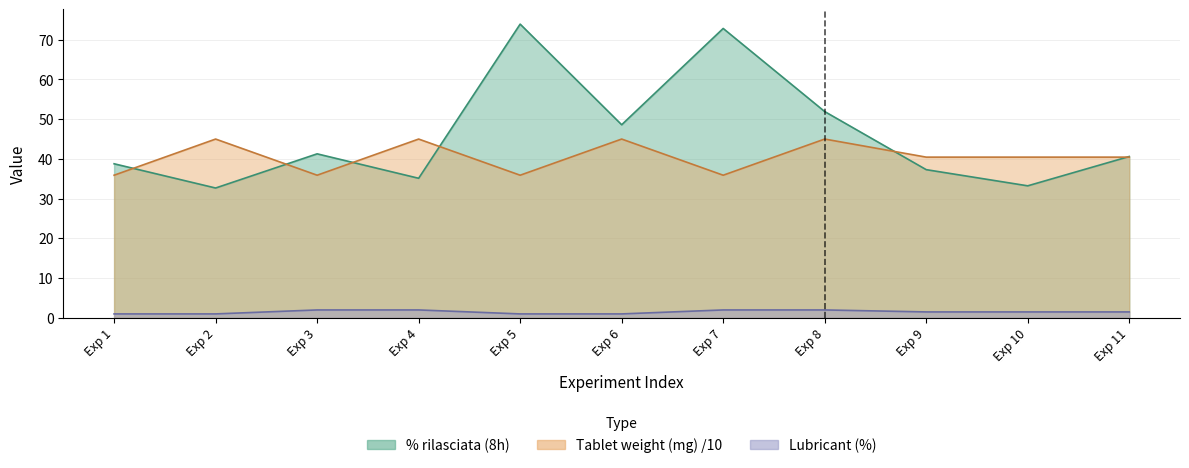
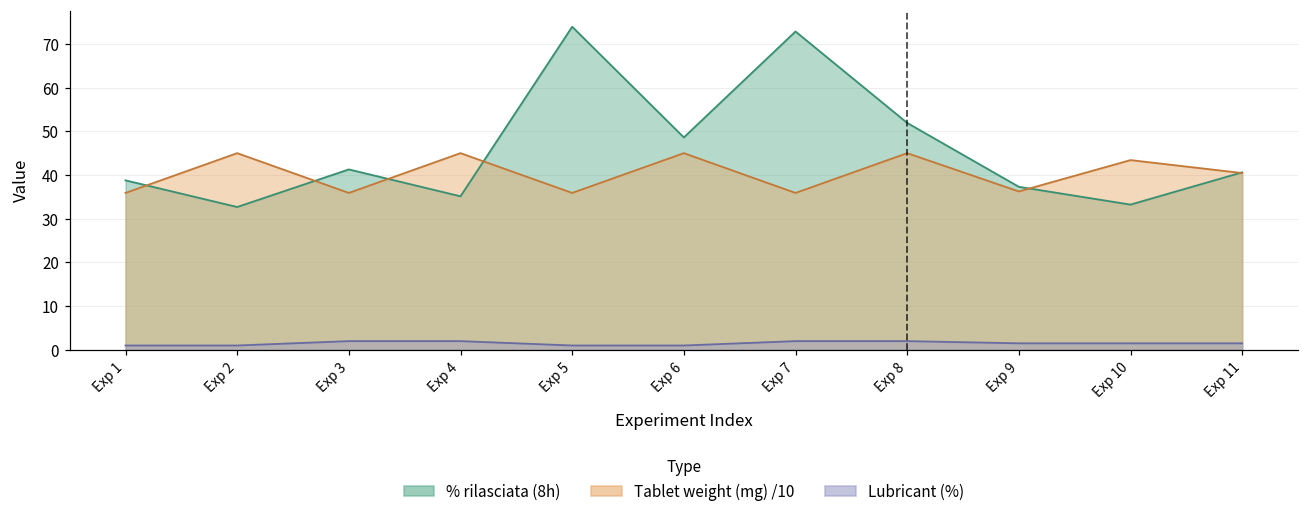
  {
    "Tablet weight (mg) /10": {
      "Exp 1": 36,
      "Exp 2": 45,
      "Exp 3": 36,
      "Exp 4": 45,
      "Exp 5": 36,
      "Exp 6": 45,
      "Exp 7": 36,
      "Exp 8": 45,
-     "Exp 9": 40,
-     "Exp 10": 40
+     "Exp 9": 36,
+     "Exp 10": 43
    }
  }
